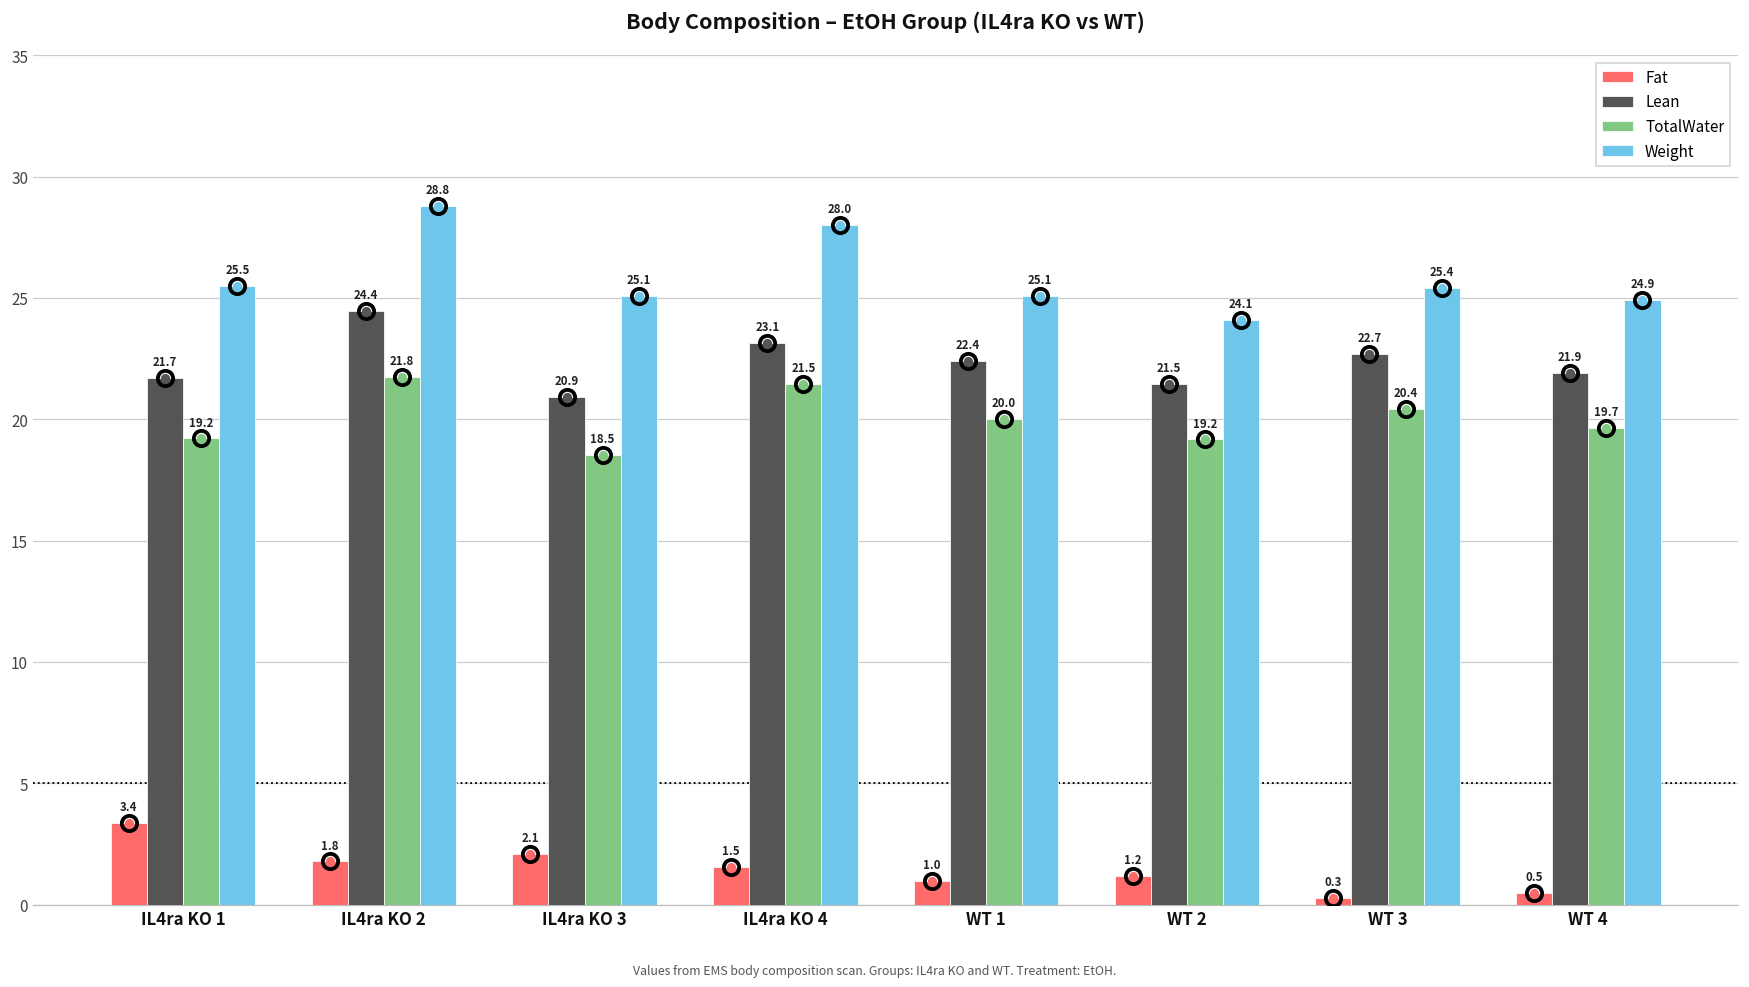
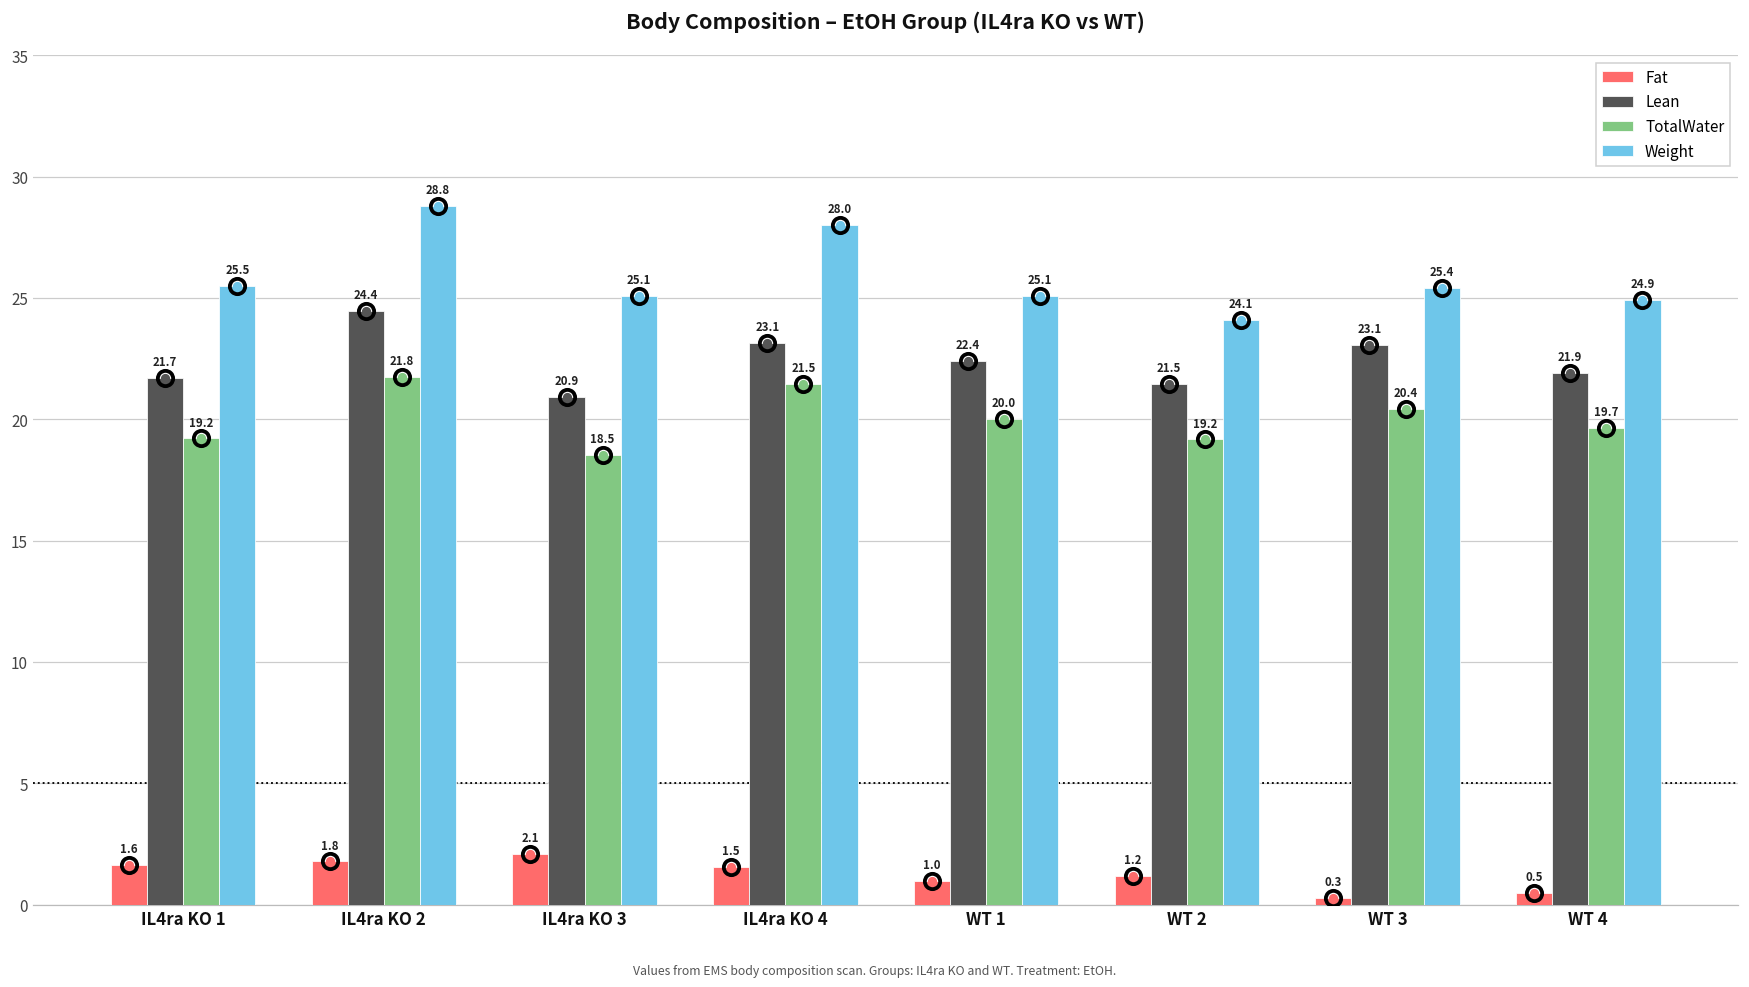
  {
    "Fat": {
-     "IL4ra KO 1": 3.4,
+     "IL4ra KO 1": 1.6,
      "IL4ra KO 2": 1.8,
      "IL4ra KO 3": 2.1,
      "IL4ra KO 4": 1.5,
      "WT 1": 1.0,
      "WT 2": 1.2,
      "WT 3": 0.3,
      "WT 4": 0.5
    },
    "Lean": {
      "IL4ra KO 1": 21.7,
      "IL4ra KO 2": 24.4,
      "IL4ra KO 3": 20.9,
      "IL4ra KO 4": 23.1,
      "WT 1": 22.4,
      "WT 2": 21.5,
-     "WT 3": 22.7,
+     "WT 3": 23.1,
      "WT 4": 21.9
    },
    "TotalWater": {
      "IL4ra KO 1": 19.2,
      "IL4ra KO 2": 21.8,
      "IL4ra KO 3": 18.5,
      "IL4ra KO 4": 21.5,
      "WT 1": 20.0,
      "WT 2": 19.2,
      "WT 3": 20.4,
      "WT 4": 19.7
    },
    "Weight": {
      "IL4ra KO 1": 25.5,
      "IL4ra KO 2": 28.8,
      "IL4ra KO 3": 25.1,
      "IL4ra KO 4": 28.0,
      "WT 1": 25.1,
      "WT 2": 24.1,
      "WT 3": 25.4,
      "WT 4": 24.9
    }
  }
